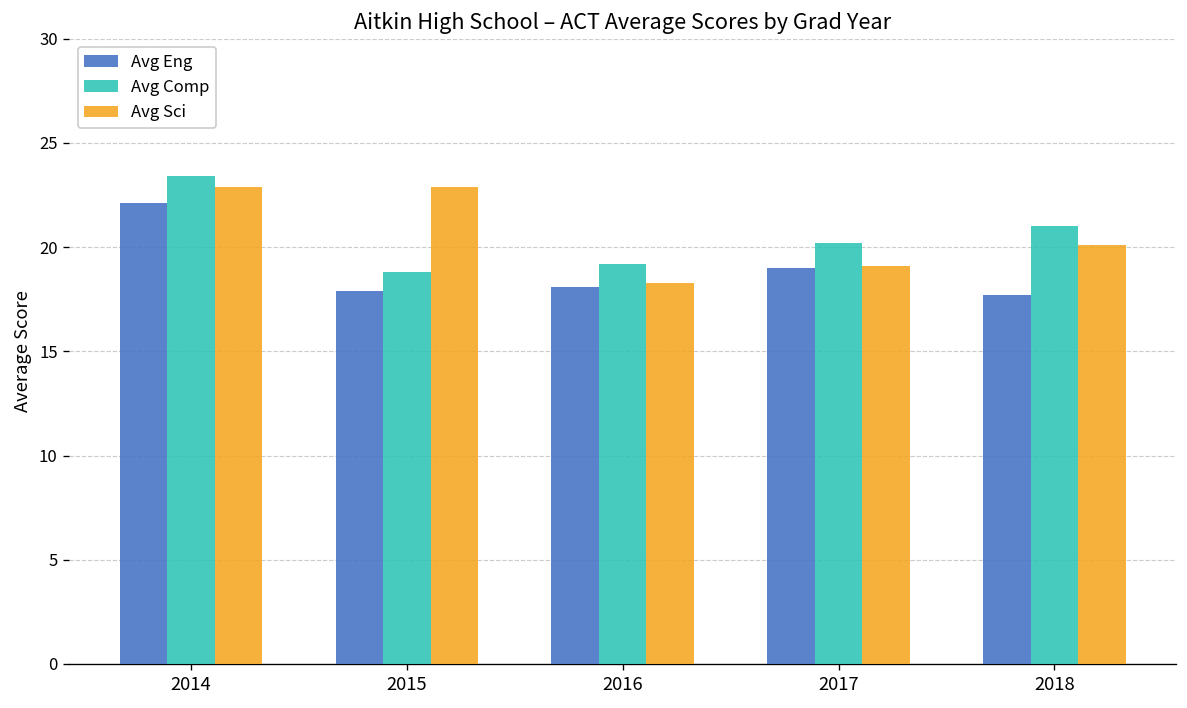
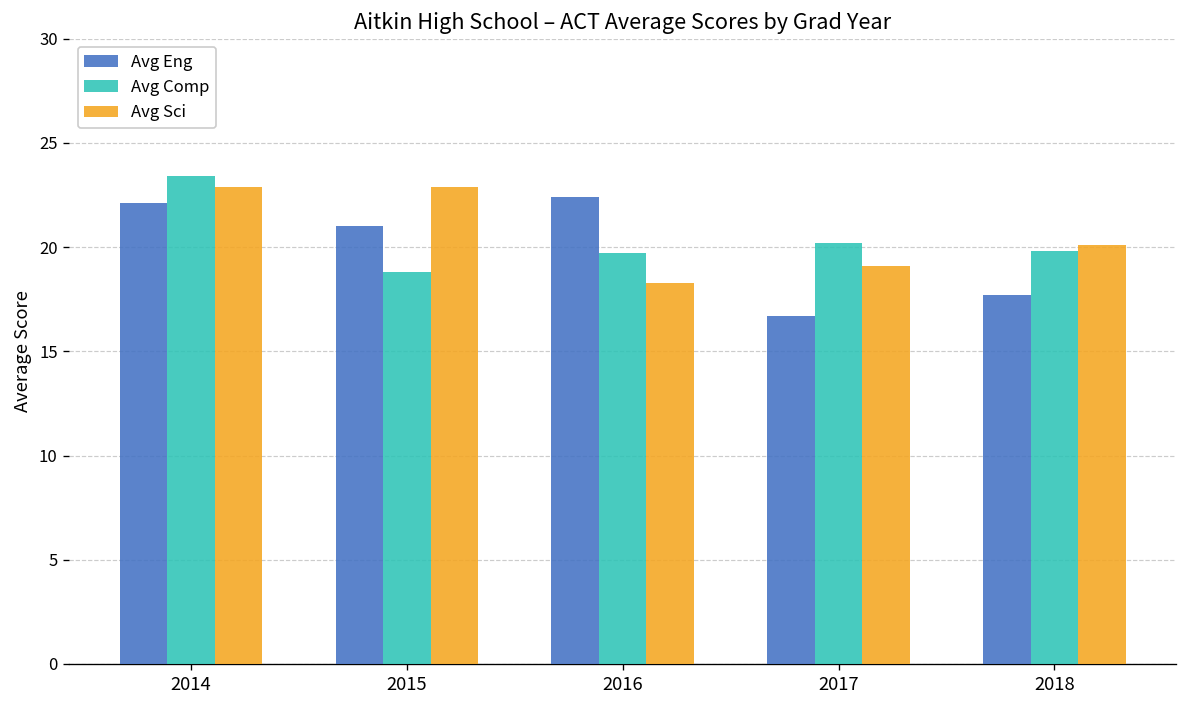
  {
    "Avg Eng": {
      "2014": 22.1,
-     "2015": 17.9,
-     "2016": 18.1,
-     "2017": 19.0,
+     "2015": 21.0,
+     "2016": 22.4,
+     "2017": 16.7,
      "2018": 17.7
    },
    "Avg Comp": {
      "2014": 23.4,
      "2015": 18.8,
-     "2016": 19.2,
+     "2016": 19.7,
      "2017": 20.2,
-     "2018": 21.0
+     "2018": 19.8
    },
    "Avg Sci": {
      "2014": 22.9,
      "2015": 22.9,
      "2016": 18.3,
      "2017": 19.1,
      "2018": 20.1
    }
  }
